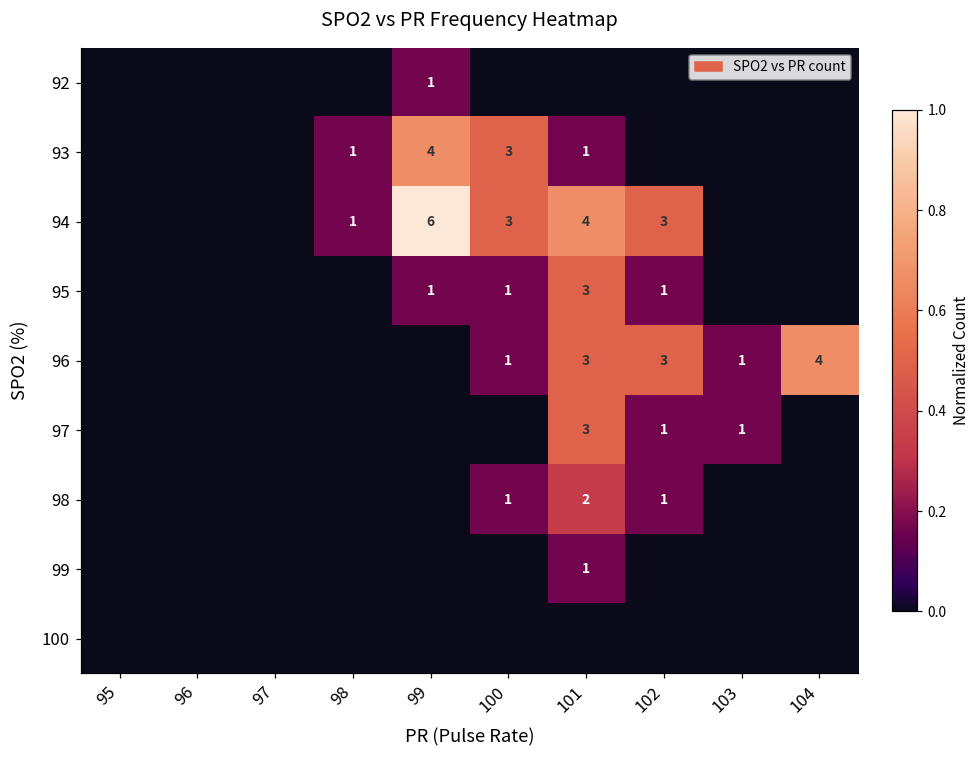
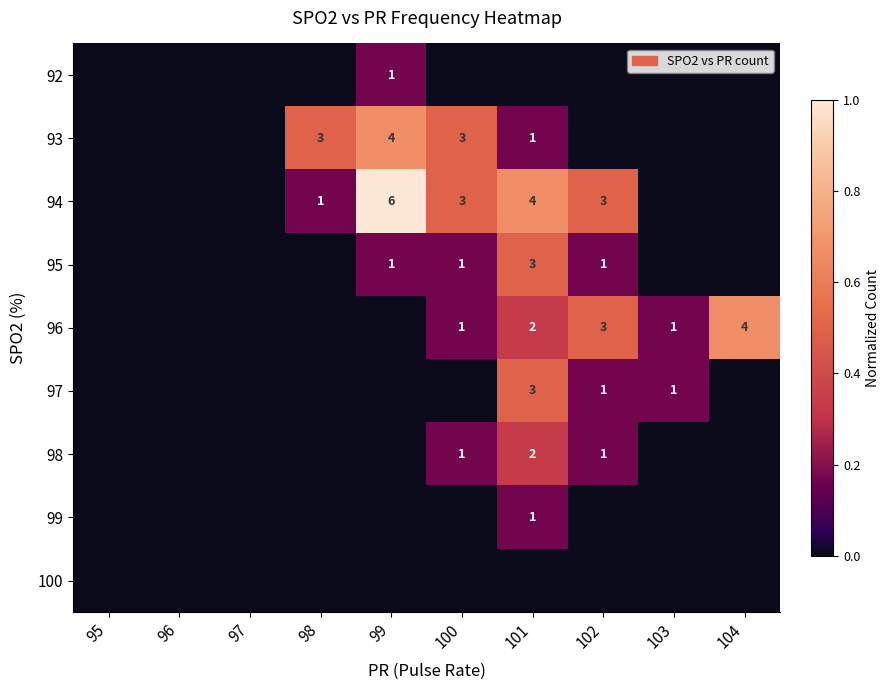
  {
    "92": {
      "99": 1
    },
    "93": {
-     "98": 1,
+     "98": 3,
      "99": 4,
      "100": 3,
      "101": 1
    },
    "94": {
      "98": 1,
      "99": 6,
      "100": 3,
      "101": 4,
      "102": 3
    },
    "95": {
      "99": 1,
      "100": 1,
      "101": 3,
      "102": 1
    },
    "96": {
      "100": 1,
-     "101": 3,
+     "101": 2,
      "102": 3,
      "103": 1,
      "104": 4
    },
    "97": {
      "101": 3,
      "102": 1,
      "103": 1
    },
    "98": {
      "100": 1,
      "101": 2,
      "102": 1
    },
    "99": {
      "101": 1
    }
  }
